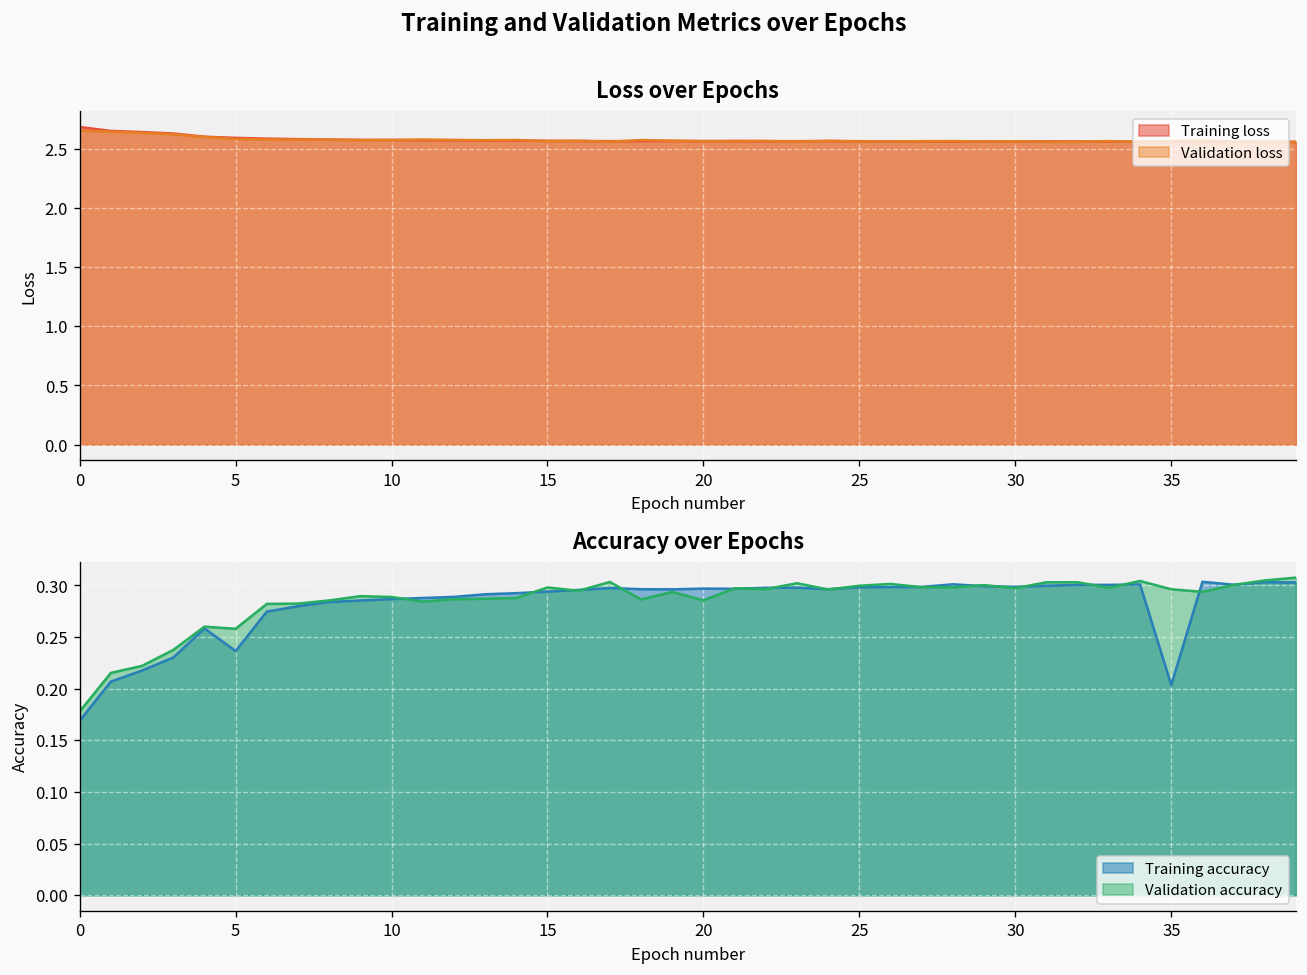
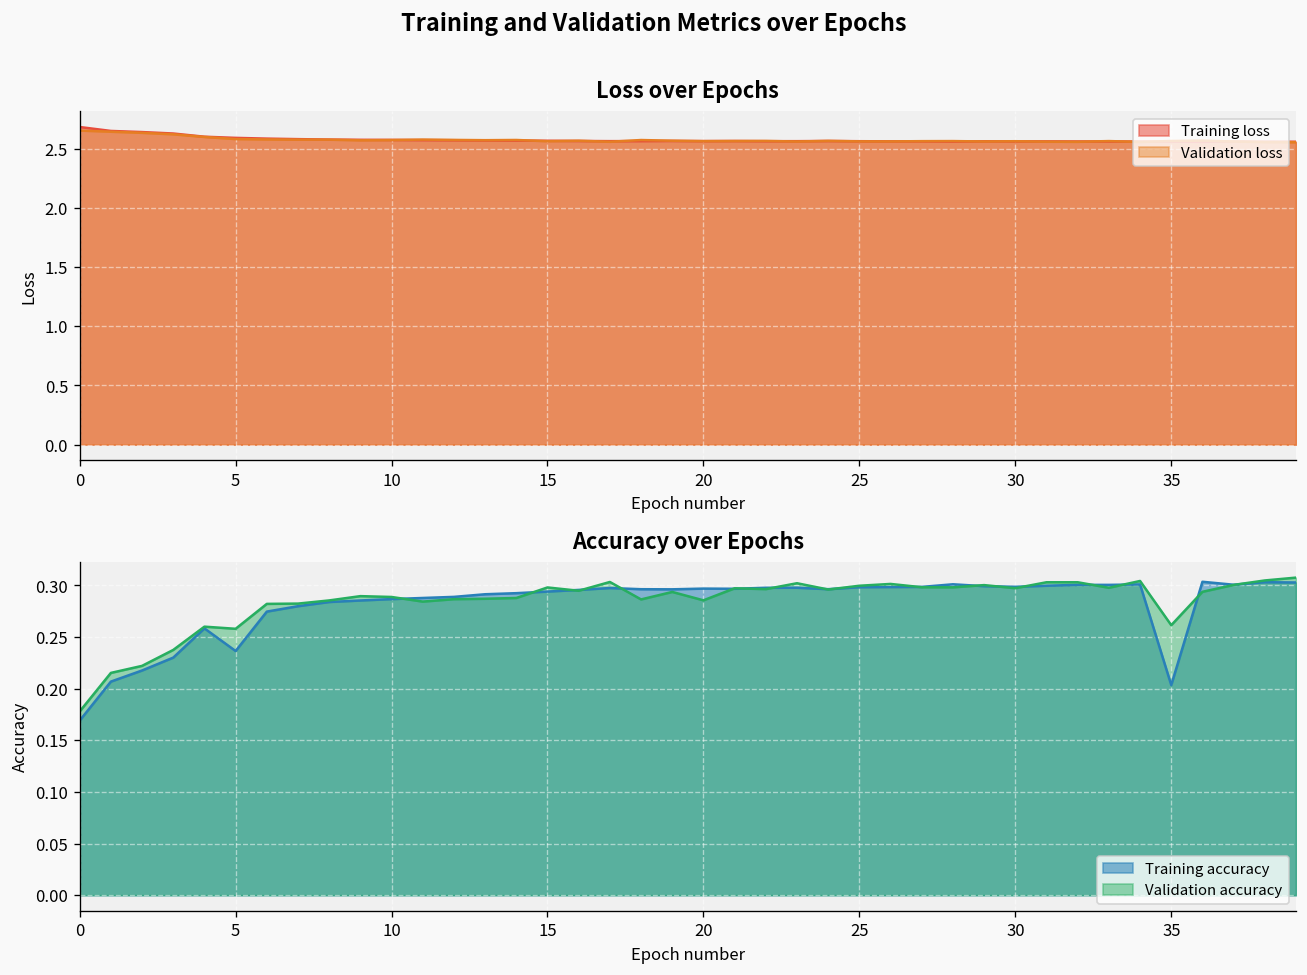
  {
    "Accuracy over Epochs": {
      "Training accuracy": {
        "0": 0.17,
        "5": 0.24,
        "15": 0.29,
        "20": 0.30,
        "35": 0.20
      },
      "Validation accuracy": {
        "0": 0.18,
        "5": 0.26,
        "15": 0.30,
        "20": 0.29,
-       "35": 0.30
+       "35": 0.26
      }
    }
  }
